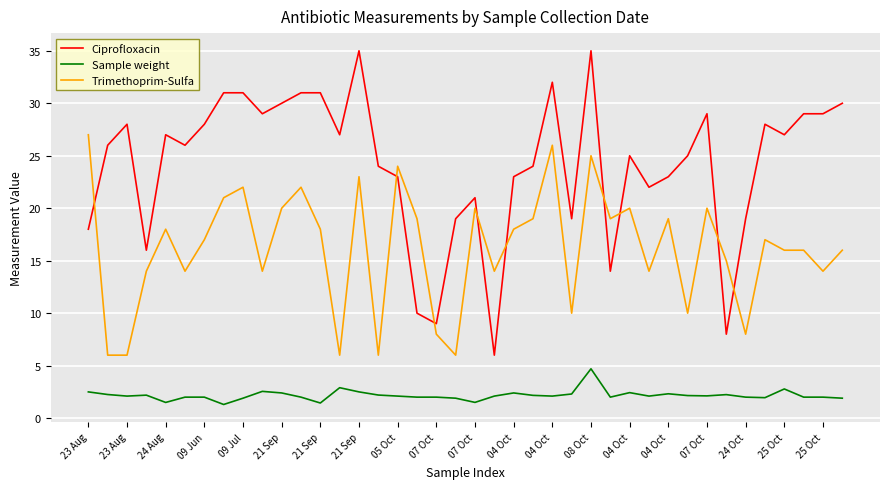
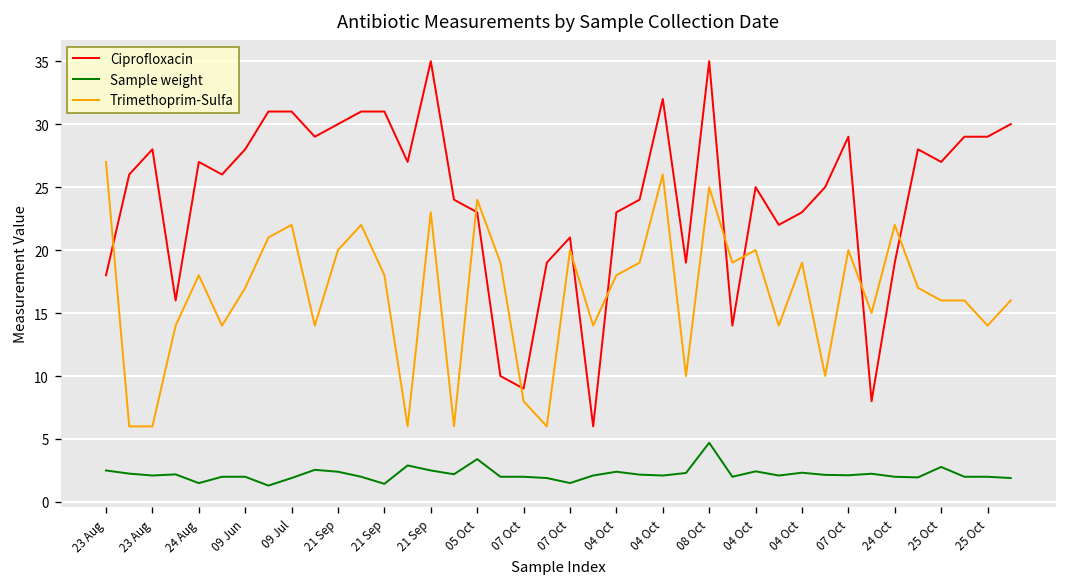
  {
    "Ciprofloxacin": {
      "24 Aug": 27.0,
      "09 Jun": 28.0,
      "09 Jul": 31.0,
      "05 Oct": 23.0,
      "08 Oct": 35.0,
      "24 Oct": 19.0
    },
    "Sample weight": {
      "24 Aug": 1.5,
      "09 Jun": 2.0,
      "09 Jul": 1.9,
-     "05 Oct": 2.1,
+     "05 Oct": 3.4,
      "08 Oct": 4.7,
      "24 Oct": 2.0
    },
    "Trimethoprim-Sulfa": {
      "24 Aug": 18,
      "09 Jun": 17,
      "09 Jul": 22,
      "05 Oct": 24,
      "08 Oct": 25,
-     "24 Oct": 8
+     "24 Oct": 22
    }
  }
